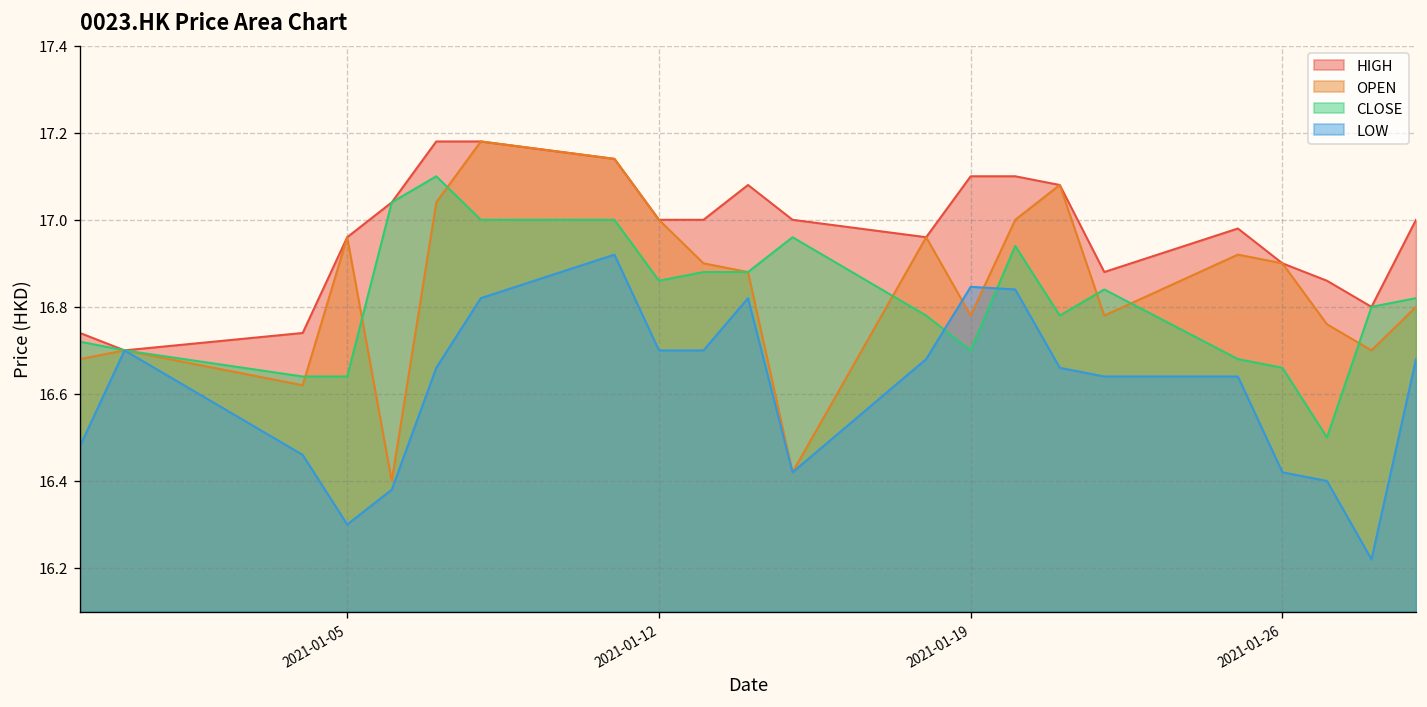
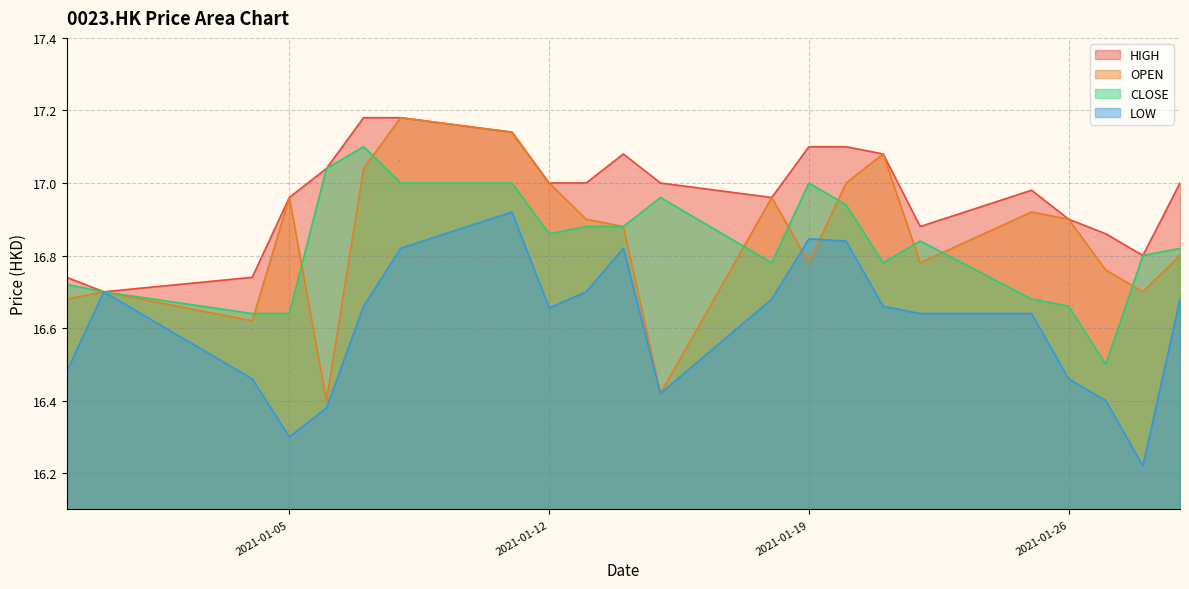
  {
    "CLOSE": {
      "2021-01-05": 16.64,
      "2021-01-12": 16.86,
-     "2021-01-19": 16.7,
+     "2021-01-19": 17.0,
      "2021-01-26": 16.66
    },
    "LOW": {
      "2021-01-05": 16.30,
-     "2021-01-12": 16.70,
+     "2021-01-12": 16.66,
      "2021-01-19": 16.85,
-     "2021-01-26": 16.42
+     "2021-01-26": 16.46
    }
  }
